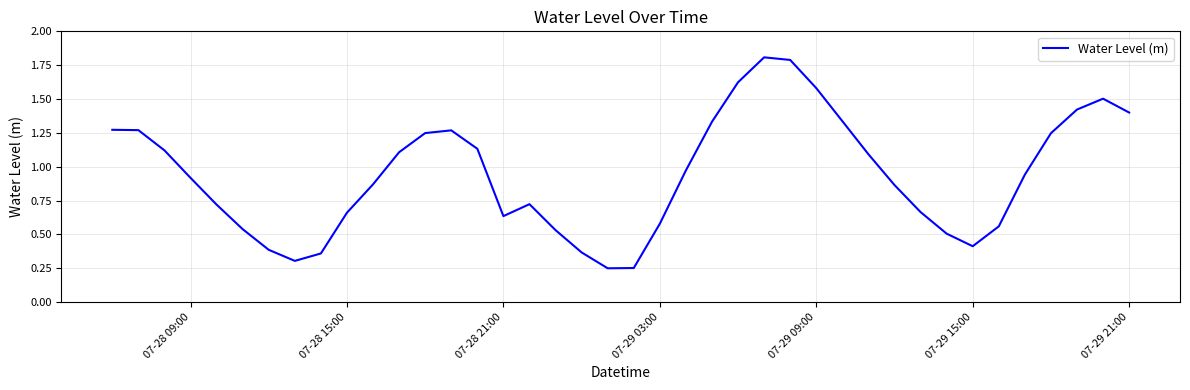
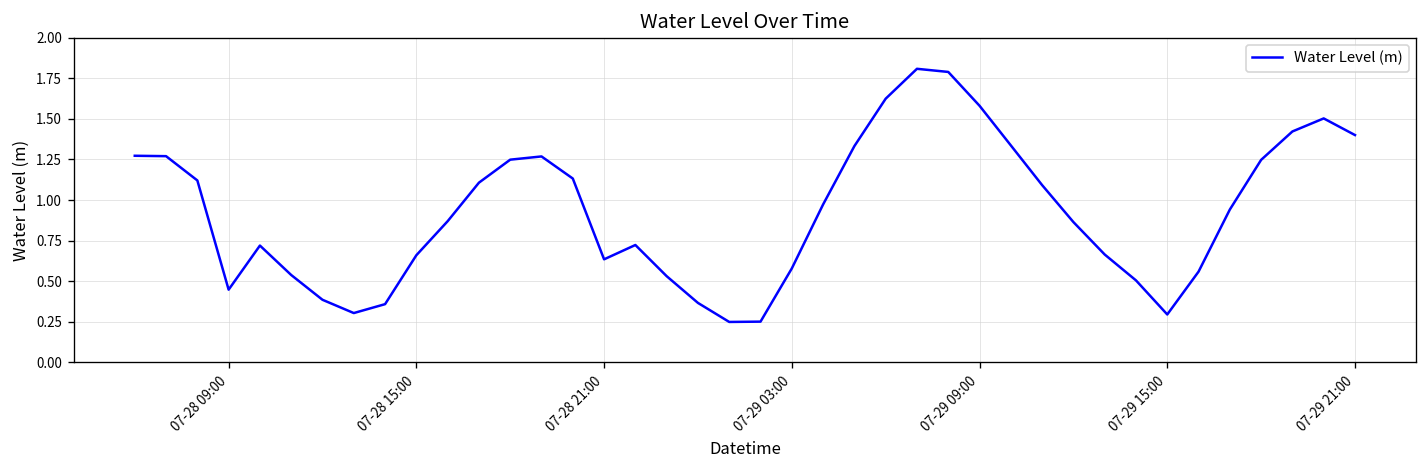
  {
-   "07-28 09:00": 0.92,
+   "07-28 09:00": 0.45,
    "07-28 15:00": 0.66,
    "07-28 21:00": 0.63,
    "07-29 03:00": 0.58,
    "07-29 09:00": 1.58,
-   "07-29 15:00": 0.41,
+   "07-29 15:00": 0.30,
    "07-29 21:00": 1.40
  }
